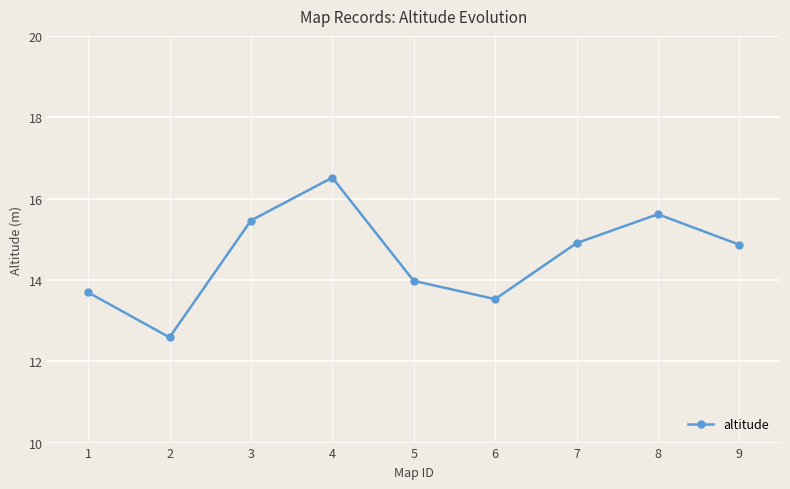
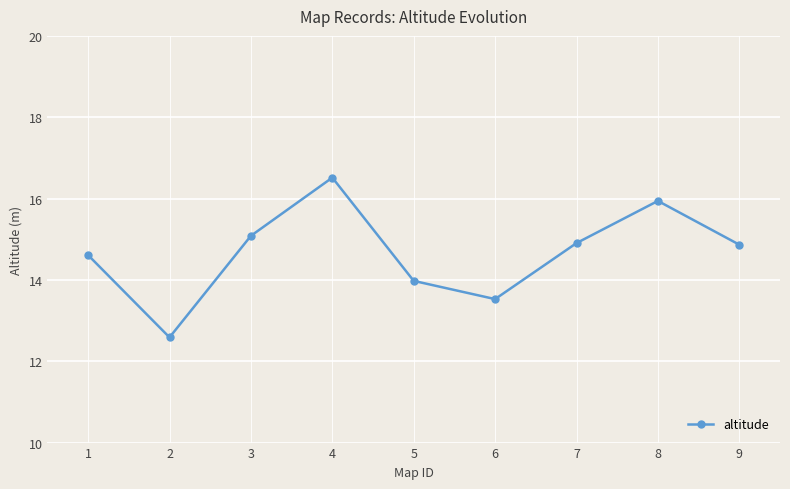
  {
-   "1": 13.7,
+   "1": 14.6,
    "2": 12.6,
-   "3": 15.5,
+   "3": 15.1,
    "4": 16.5,
    "5": 14.0,
    "6": 13.5,
    "7": 14.9,
-   "8": 15.6,
+   "8": 15.9,
    "9": 14.9
  }
